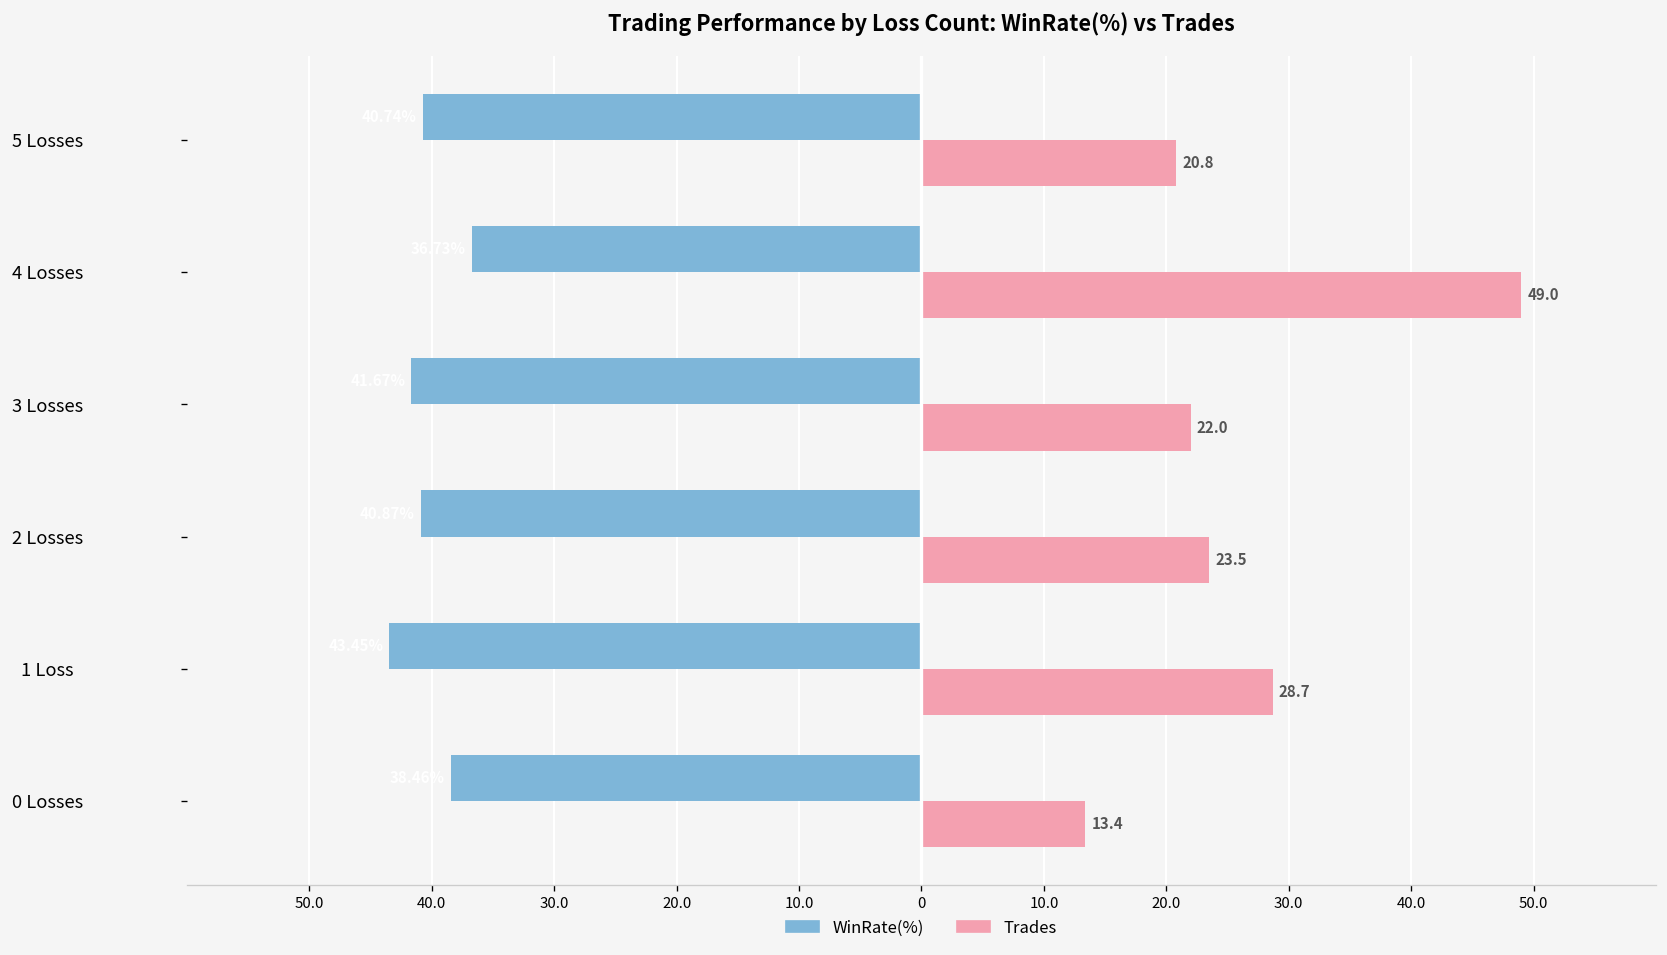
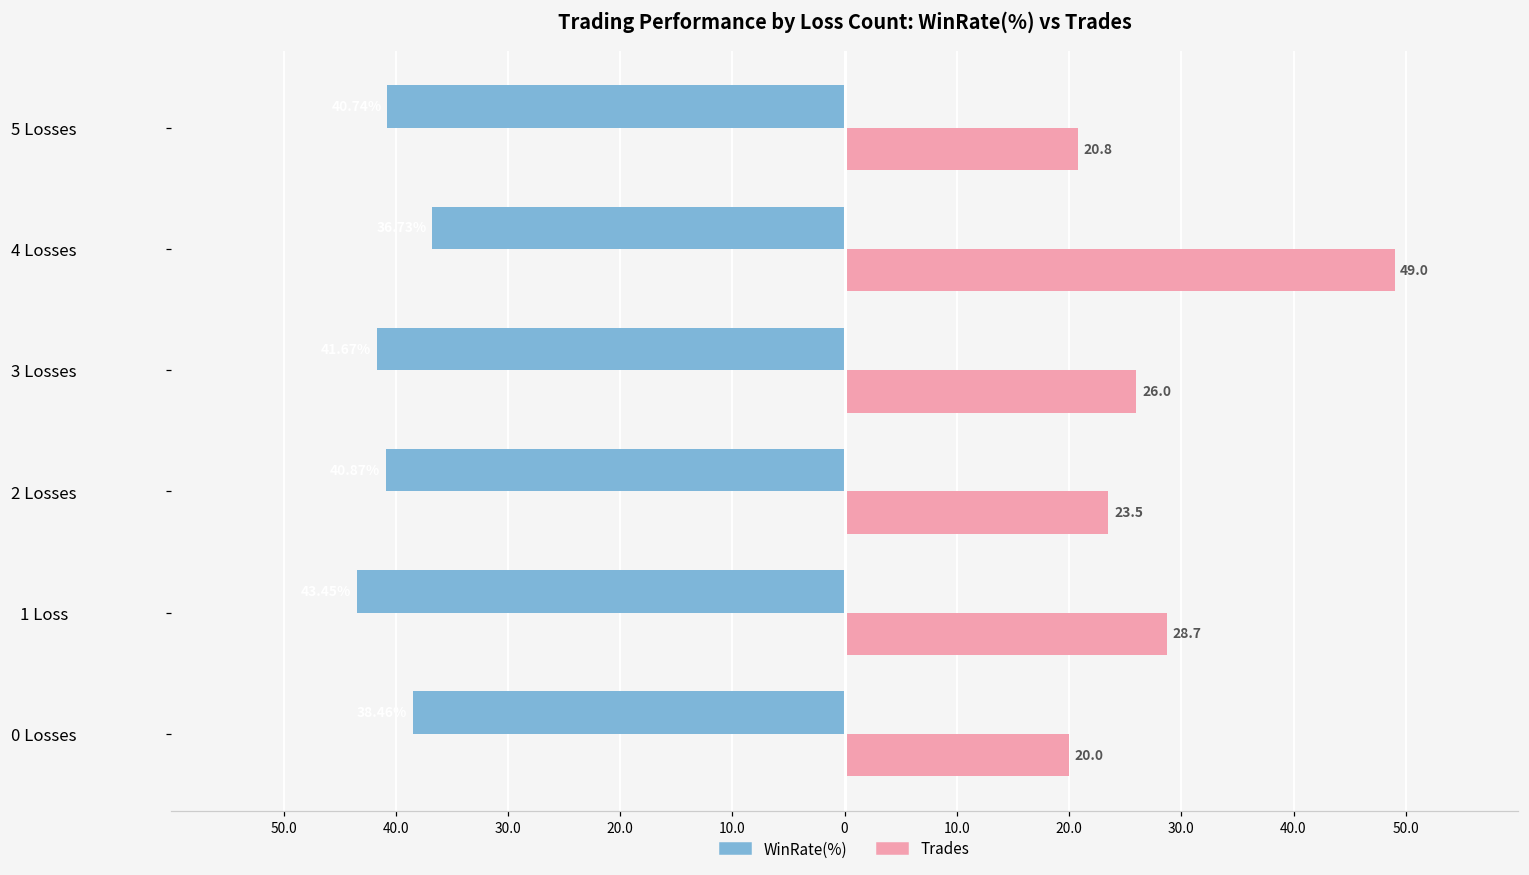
  {
    "Trades": {
      "5 Losses": 20.8,
      "4 Losses": 49.0,
-     "3 Losses": 22.0,
+     "3 Losses": 26.0,
      "2 Losses": 23.5,
      "1 Loss": 28.7,
-     "0 Losses": 13.4
+     "0 Losses": 20.0
    }
  }
